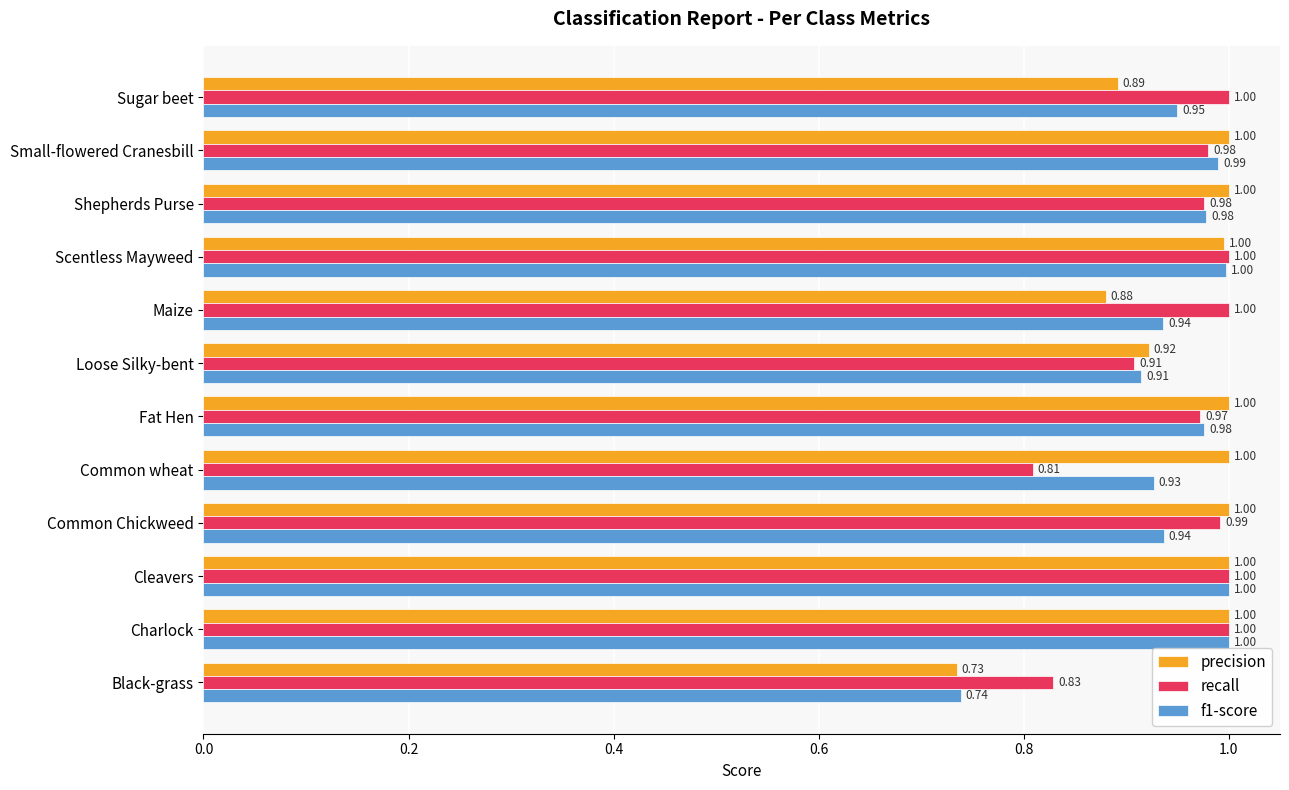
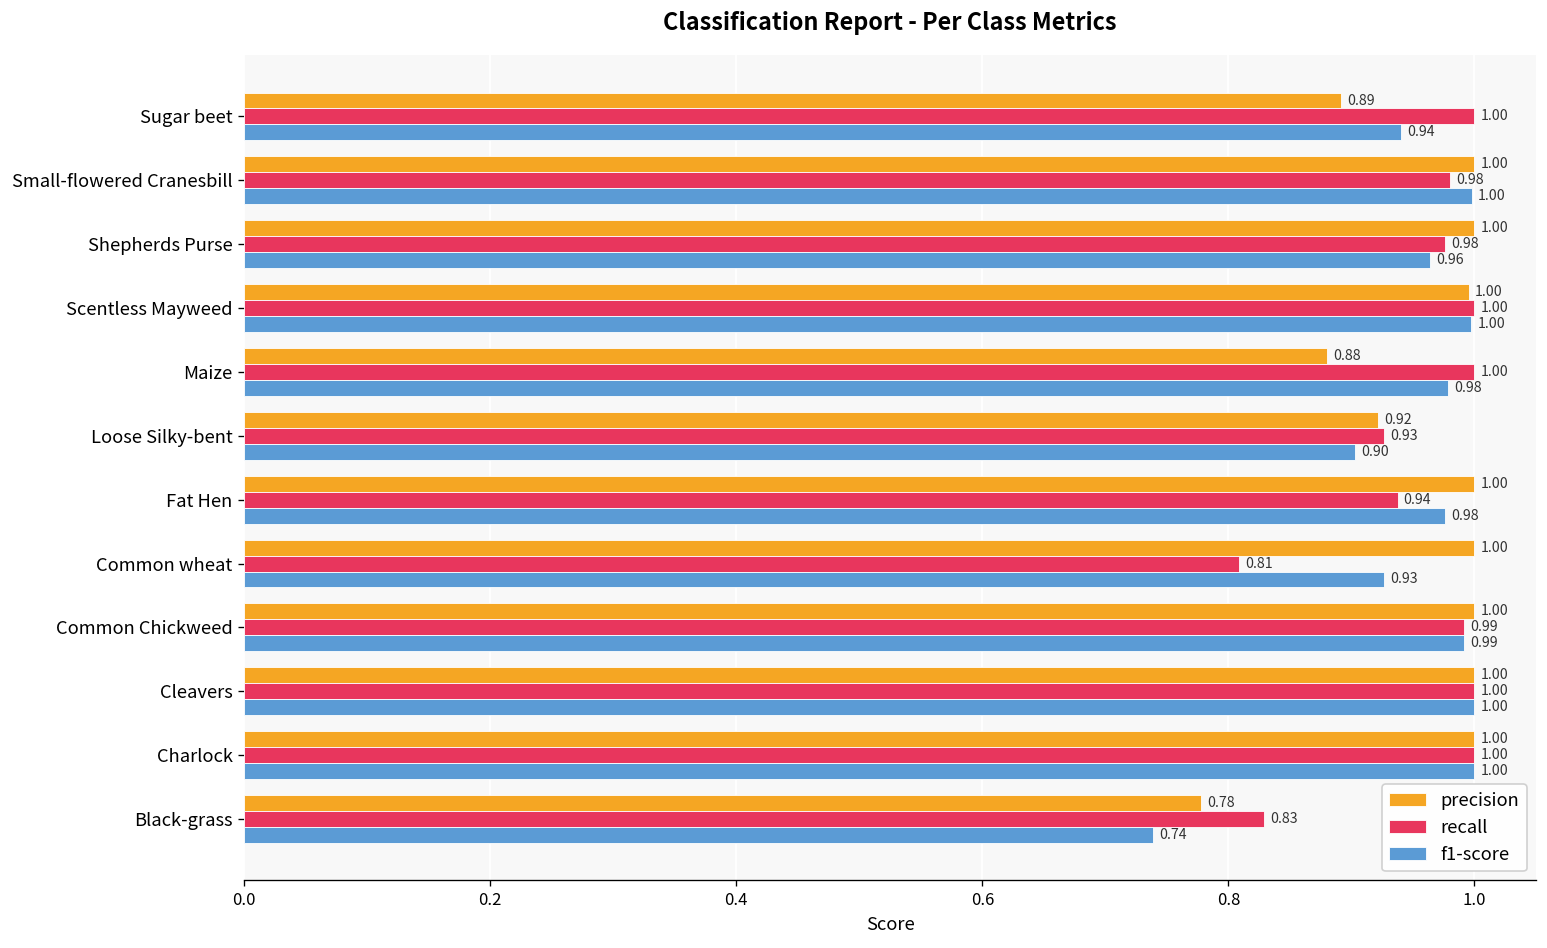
  {
    "precision": {
      "Sugar beet": 0.89,
      "Small-flowered Cranesbill": 1.00,
      "Shepherds Purse": 1.00,
      "Scentless Mayweed": 1.00,
      "Maize": 0.88,
      "Loose Silky-bent": 0.92,
      "Fat Hen": 1.00,
      "Common wheat": 1.00,
      "Common Chickweed": 1.00,
      "Cleavers": 1.00,
      "Charlock": 1.00,
-     "Black-grass": 0.73
+     "Black-grass": 0.78
    },
    "recall": {
      "Sugar beet": 1.00,
      "Small-flowered Cranesbill": 0.98,
      "Shepherds Purse": 0.98,
      "Scentless Mayweed": 1.00,
      "Maize": 1.00,
-     "Loose Silky-bent": 0.91,
-     "Fat Hen": 0.97,
+     "Loose Silky-bent": 0.93,
+     "Fat Hen": 0.94,
      "Common wheat": 0.81,
      "Common Chickweed": 0.99,
      "Cleavers": 1.00,
      "Charlock": 1.00,
      "Black-grass": 0.83
    },
    "f1-score": {
-     "Sugar beet": 0.95,
-     "Small-flowered Cranesbill": 0.99,
-     "Shepherds Purse": 0.98,
+     "Sugar beet": 0.94,
+     "Small-flowered Cranesbill": 1.00,
+     "Shepherds Purse": 0.96,
      "Scentless Mayweed": 1.00,
-     "Maize": 0.94,
-     "Loose Silky-bent": 0.91,
+     "Maize": 0.98,
+     "Loose Silky-bent": 0.90,
      "Fat Hen": 0.98,
      "Common wheat": 0.93,
-     "Common Chickweed": 0.94,
+     "Common Chickweed": 0.99,
      "Cleavers": 1.00,
      "Black-grass": 0.74
    }
  }
